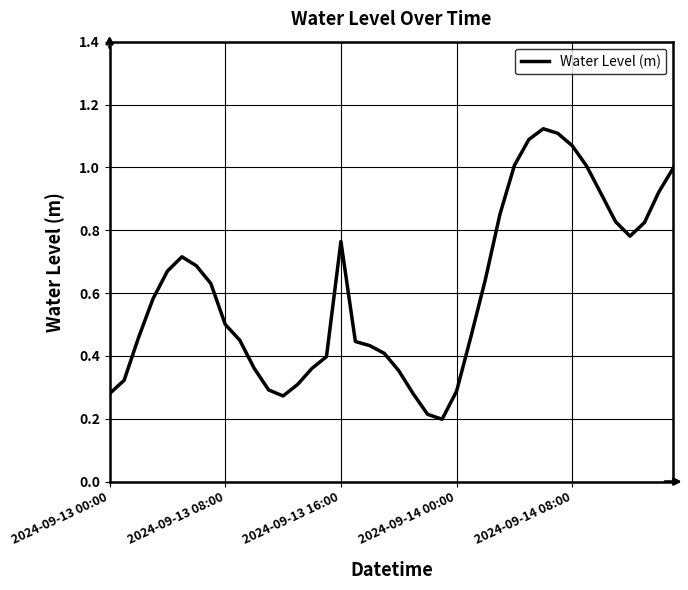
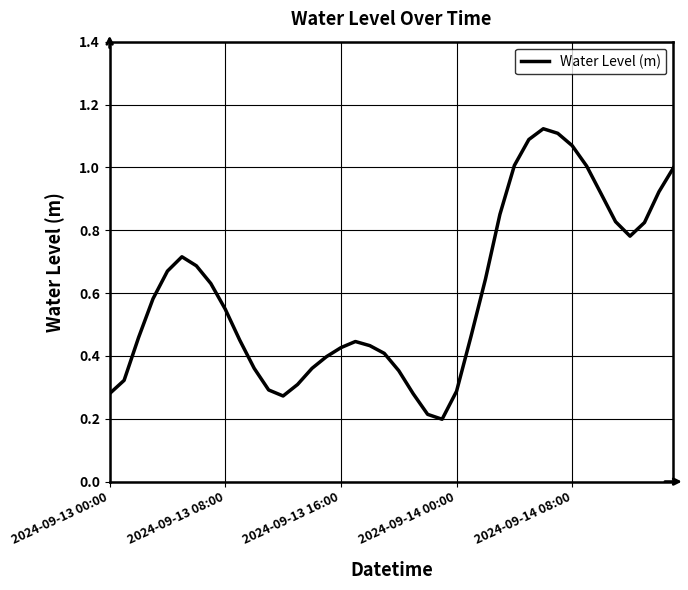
  {
    "2024-09-13 00:00": 0.28,
-   "2024-09-13 08:00": 0.50,
-   "2024-09-13 16:00": 0.76,
+   "2024-09-13 08:00": 0.55,
+   "2024-09-13 16:00": 0.43,
    "2024-09-14 00:00": 0.29,
    "2024-09-14 08:00": 1.07
  }
